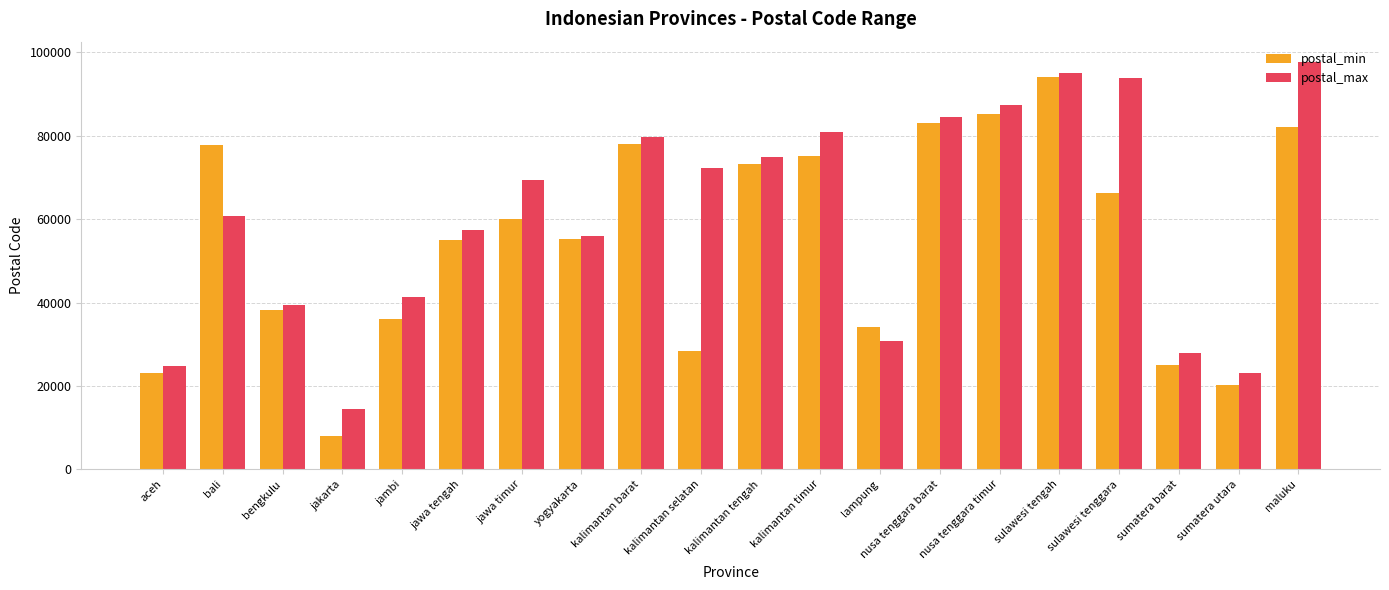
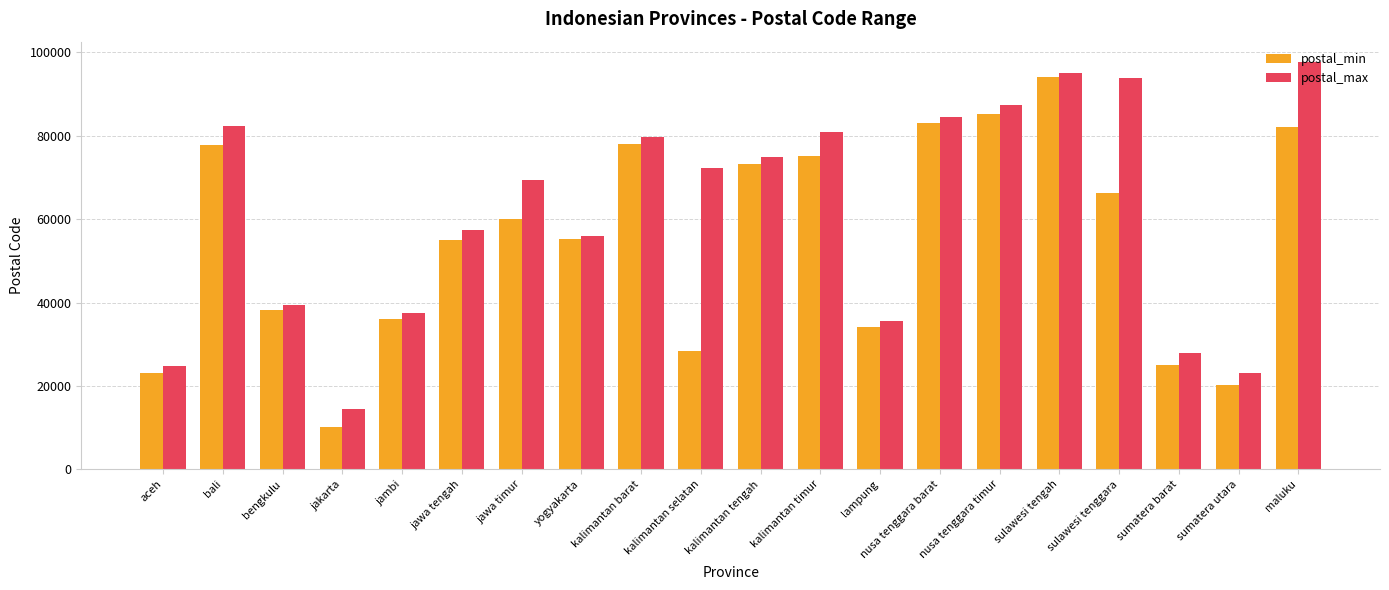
  {
    "postal_min": {
      "aceh": 23000,
      "bali": 78000,
      "bengkulu": 38000,
-     "jakarta": 8000,
+     "jakarta": 10000,
      "jambi": 36000,
      "jawa tengah": 55000,
      "jawa timur": 60000,
      "yogyakarta": 55000,
      "kalimantan barat": 78000,
      "kalimantan selatan": 28000,
      "kalimantan tengah": 73000,
      "kalimantan timur": 75000,
      "lampung": 34000,
      "nusa tenggara barat": 83000,
      "nusa tenggara timur": 85000,
      "sulawesi tengah": 94000,
      "sulawesi tenggara": 66000,
      "sumatera barat": 25000,
      "sumatera utara": 20000,
      "maluku": 82000
    },
    "postal_max": {
      "aceh": 25000,
-     "bali": 61000,
+     "bali": 82000,
      "bengkulu": 39000,
      "jakarta": 15000,
-     "jambi": 41000,
+     "jambi": 38000,
      "jawa tengah": 58000,
      "jawa timur": 69000,
      "yogyakarta": 56000,
      "kalimantan barat": 80000,
      "kalimantan selatan": 72000,
      "kalimantan tengah": 75000,
      "kalimantan timur": 81000,
-     "lampung": 31000,
+     "lampung": 36000,
      "nusa tenggara barat": 84000,
      "nusa tenggara timur": 87000,
      "sulawesi tengah": 95000,
      "sulawesi tenggara": 94000,
      "sumatera barat": 28000,
      "sumatera utara": 23000,
      "maluku": 98000
    }
  }
